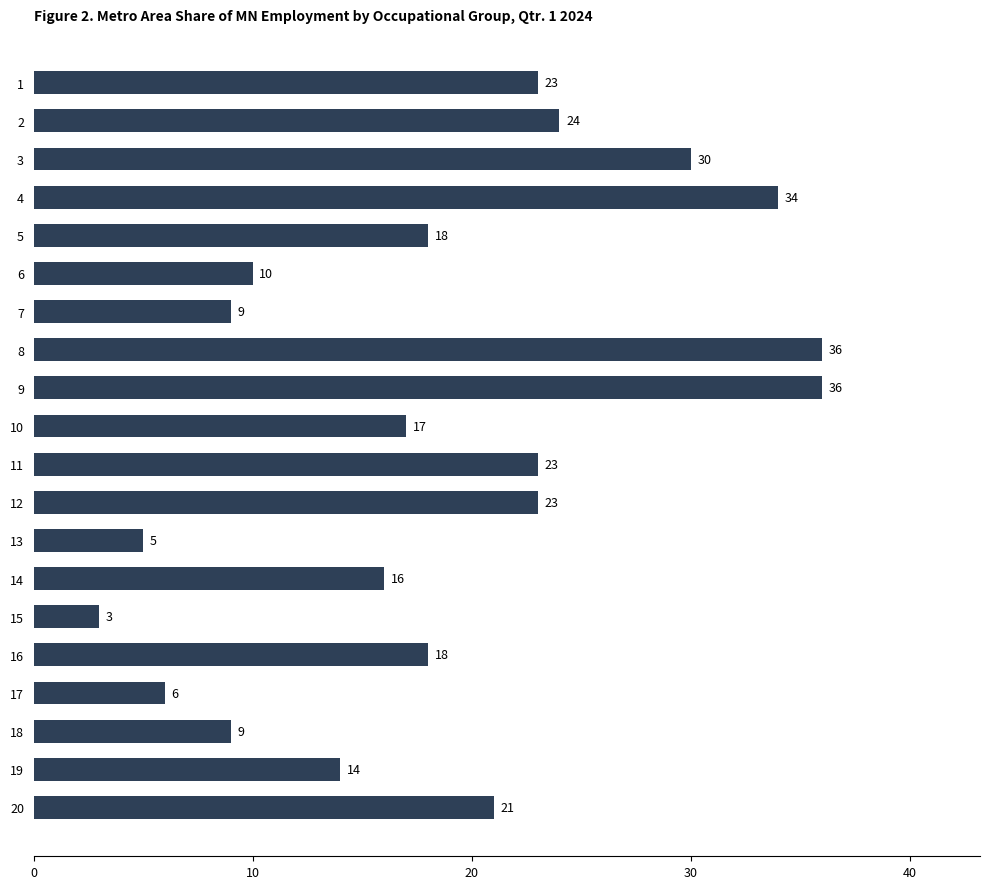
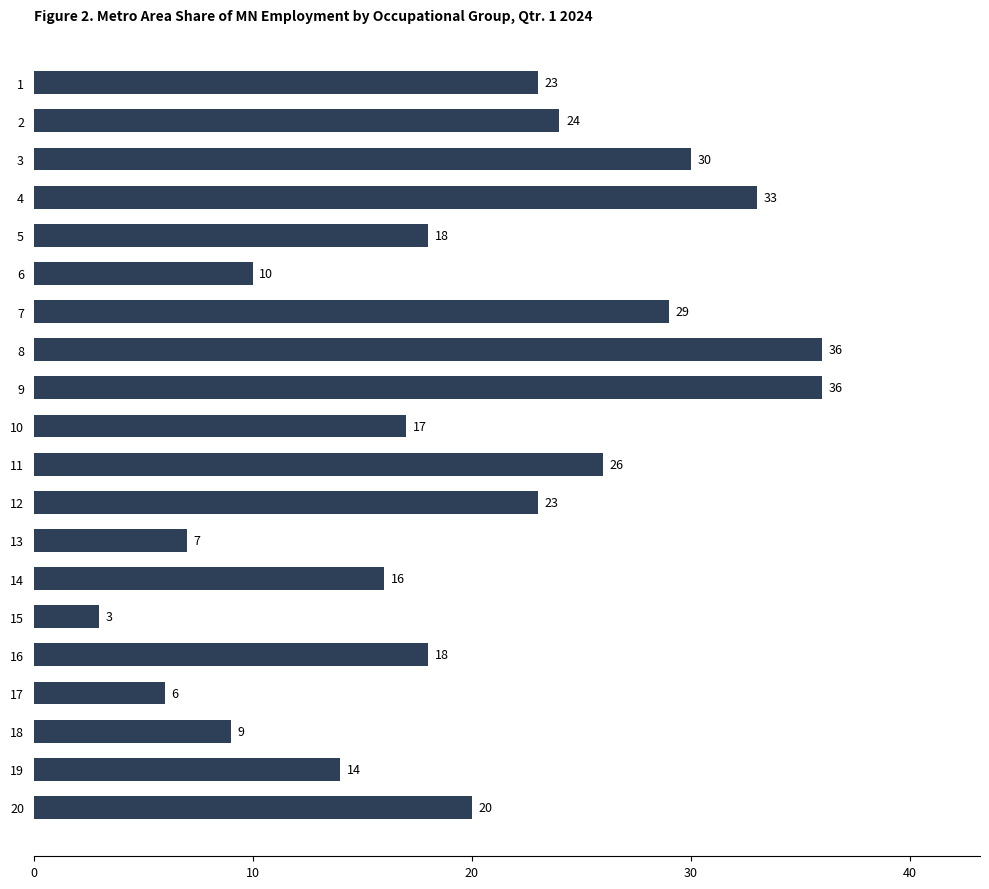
  {
    "1": 23,
    "2": 24,
    "3": 30,
-   "4": 34,
+   "4": 33,
    "5": 18,
    "6": 10,
-   "7": 9,
+   "7": 29,
    "8": 36,
    "9": 36,
    "10": 17,
-   "11": 23,
+   "11": 26,
    "12": 23,
-   "13": 5,
+   "13": 7,
    "14": 16,
    "15": 3,
    "16": 18,
    "17": 6,
    "18": 9,
    "19": 14,
-   "20": 21
+   "20": 20
  }
